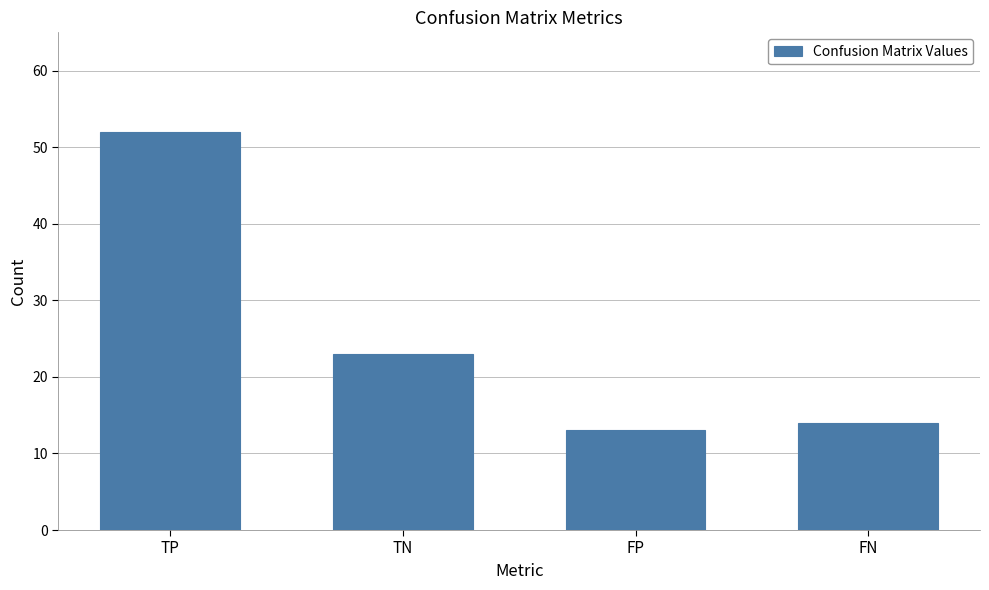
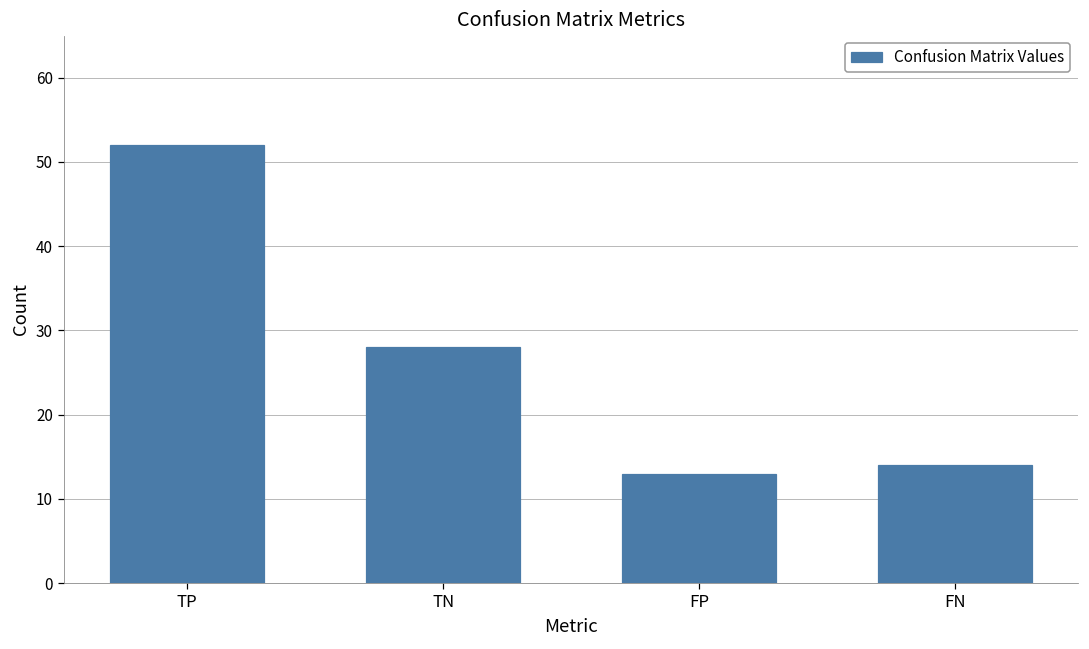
  {
    "TP": 52,
-   "TN": 23,
+   "TN": 28,
    "FP": 13,
    "FN": 14
  }
